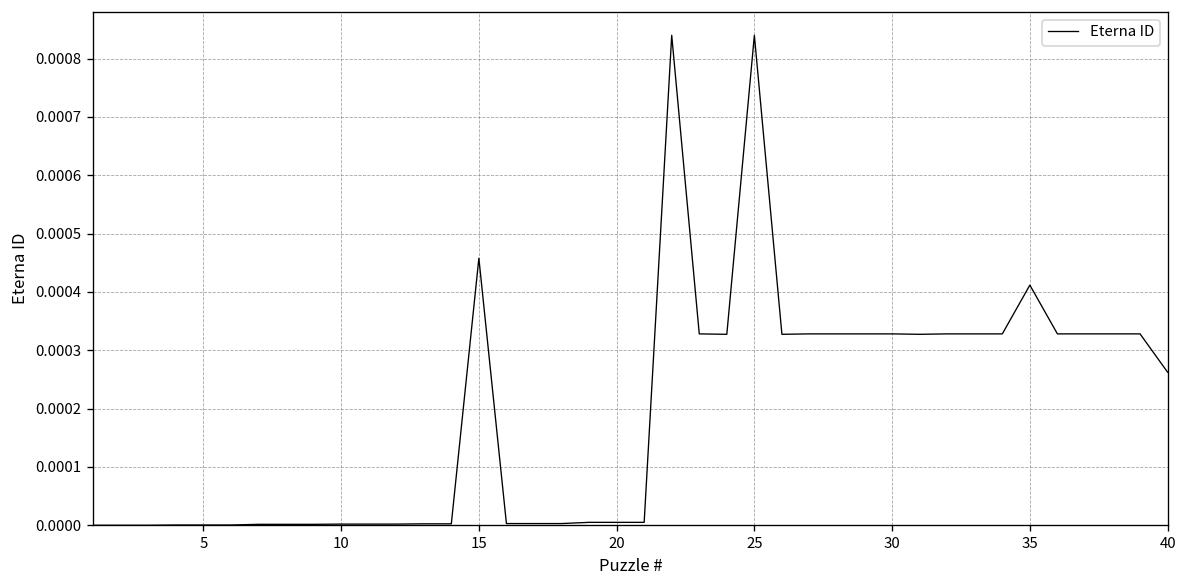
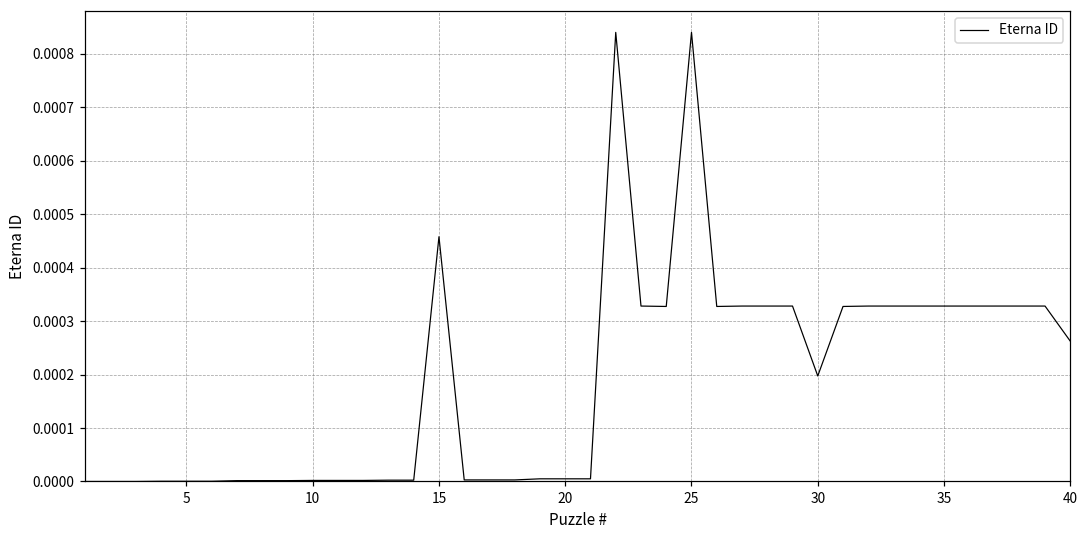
  {
    "5": 0.00000,
    "10": 0.00000,
    "15": 0.00046,
    "20": 0.00001,
    "25": 0.00084,
-   "30": 0.00033,
-   "35": 0.00041,
+   "30": 0.00020,
+   "35": 0.00033,
    "40": 0.00026
  }
